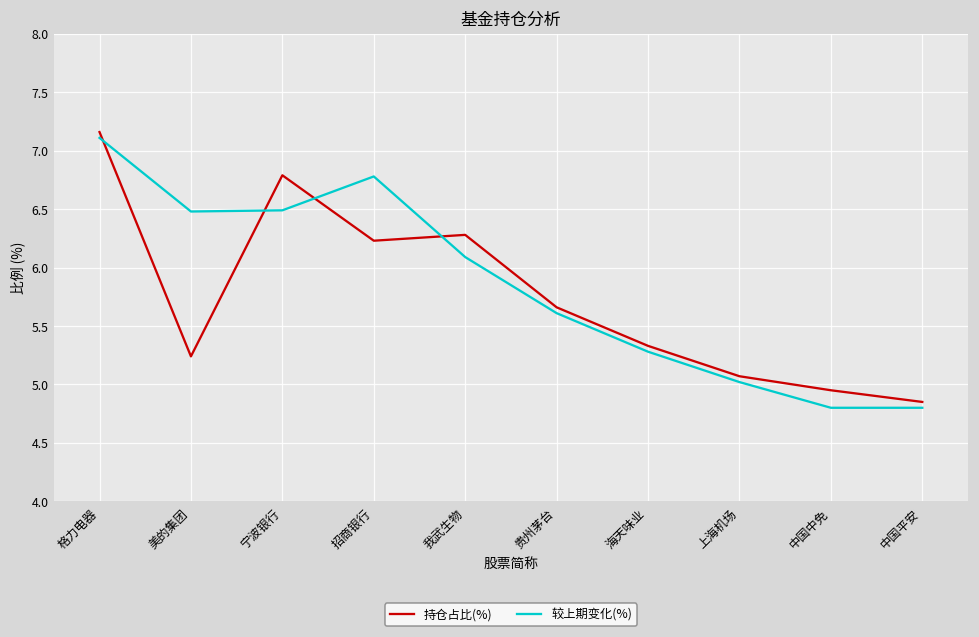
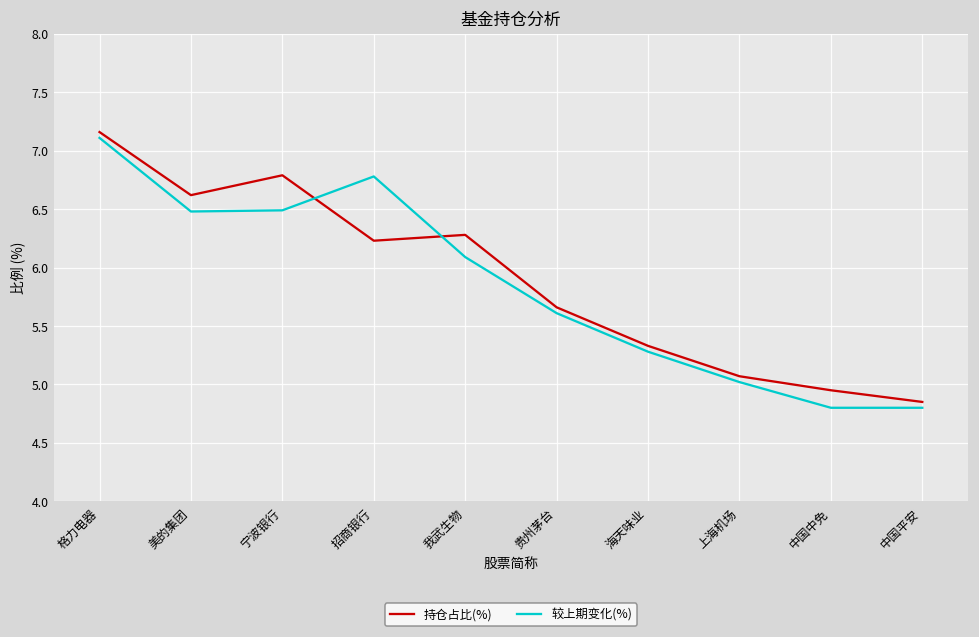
  {
    "持仓占比(%)": {
      "格力电器": 7.16,
-     "美的集团": 5.24,
+     "美的集团": 6.62,
      "宁波银行": 6.79,
      "招商银行": 6.23,
      "我武生物": 6.28,
      "贵州茅台": 5.66,
      "海天味业": 5.33,
      "上海机场": 5.07,
      "中国中免": 4.95,
      "中国平安": 4.85
    },
    "较上期变化(%)": {
      "格力电器": 7.11,
      "美的集团": 6.48,
      "宁波银行": 6.49,
      "招商银行": 6.78,
      "我武生物": 6.09,
      "贵州茅台": 5.61,
      "海天味业": 5.28,
      "上海机场": 5.02,
      "中国中免": 4.80,
      "中国平安": 4.80
    }
  }
